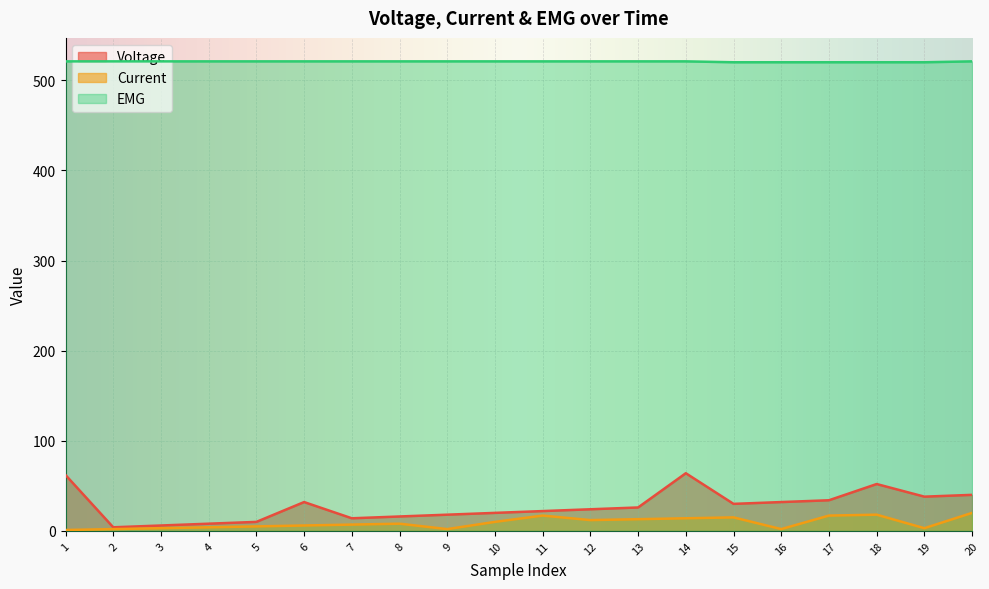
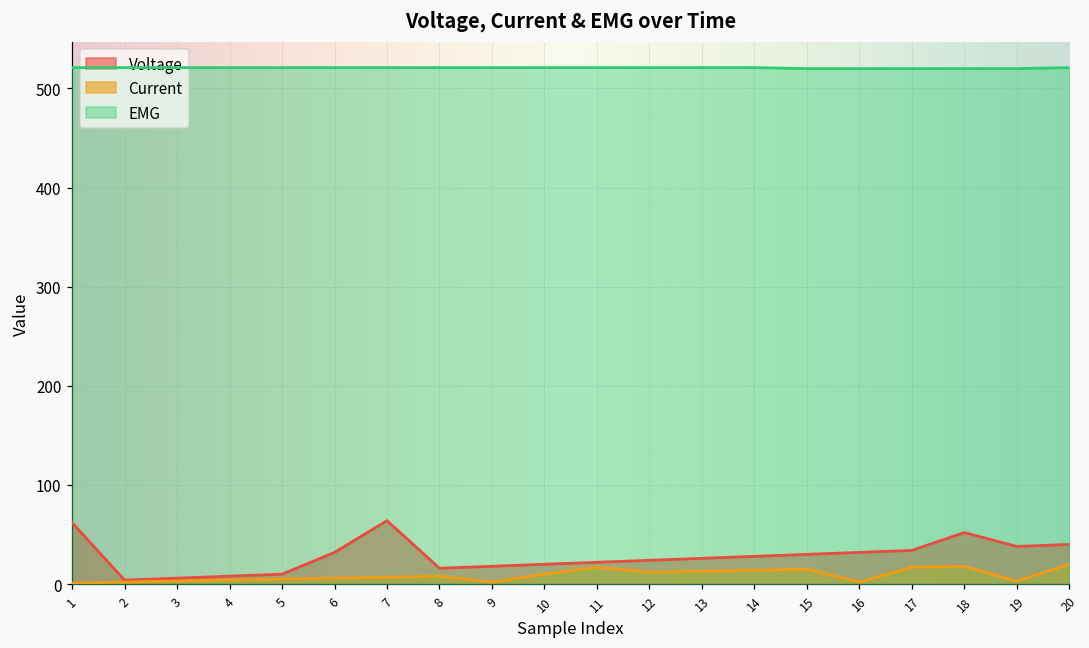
  {
    "Voltage": {
      "1": 60,
      "3": 10,
      "4": 10,
      "5": 10,
      "6": 30,
-     "7": 10,
+     "7": 60,
      "8": 20,
      "9": 20,
      "10": 20,
      "11": 20,
      "12": 20,
      "13": 30,
-     "14": 60,
+     "14": 30,
      "15": 30,
      "16": 30,
      "17": 30,
      "18": 50,
      "19": 40,
      "20": 40
    },
    "Current": {
      "1": 0,
      "3": 0,
      "4": 0,
      "5": 10,
      "6": 10,
      "7": 10,
      "8": 10,
      "9": 0,
      "10": 10,
      "11": 20,
      "12": 10,
      "13": 10,
      "14": 10,
      "15": 20,
      "16": 0,
      "17": 20,
      "18": 20,
      "19": 0,
      "20": 20
    },
    "EMG": {
      "1": 520,
      "4": 520,
      "5": 520,
      "6": 520,
      "7": 520,
      "8": 520,
      "9": 520,
      "10": 520,
      "11": 520,
      "12": 520,
      "13": 520,
      "14": 520,
      "15": 520,
      "16": 520,
      "17": 520,
      "18": 520,
      "19": 520,
      "20": 520
    }
  }
